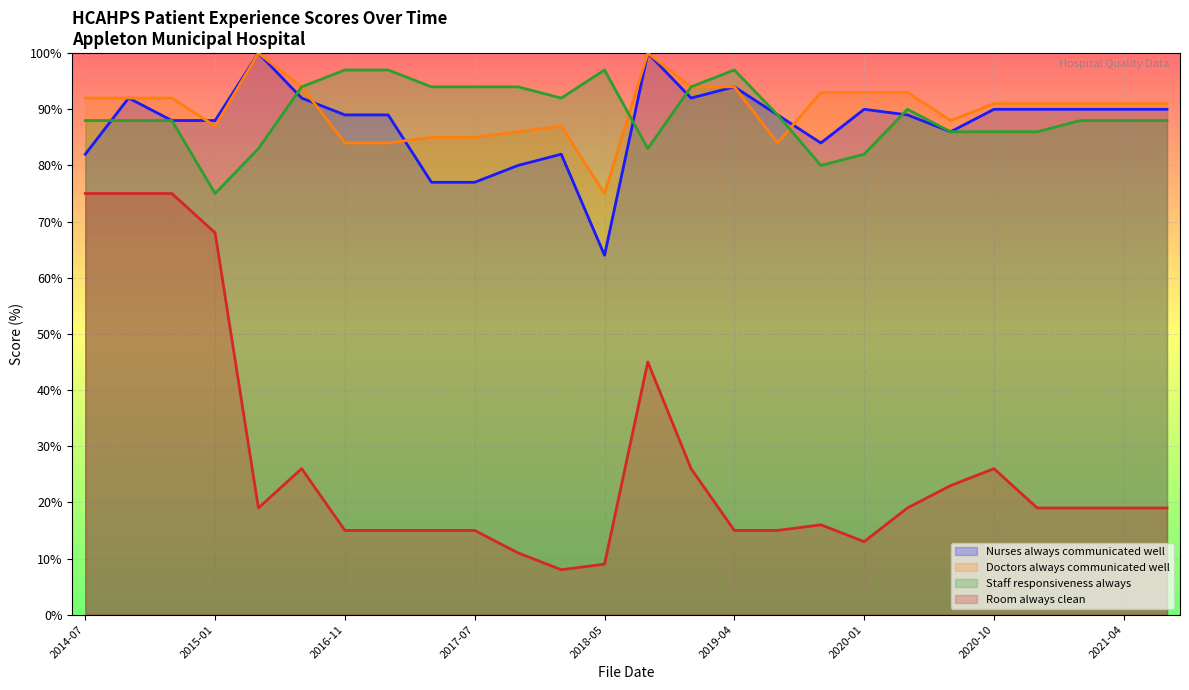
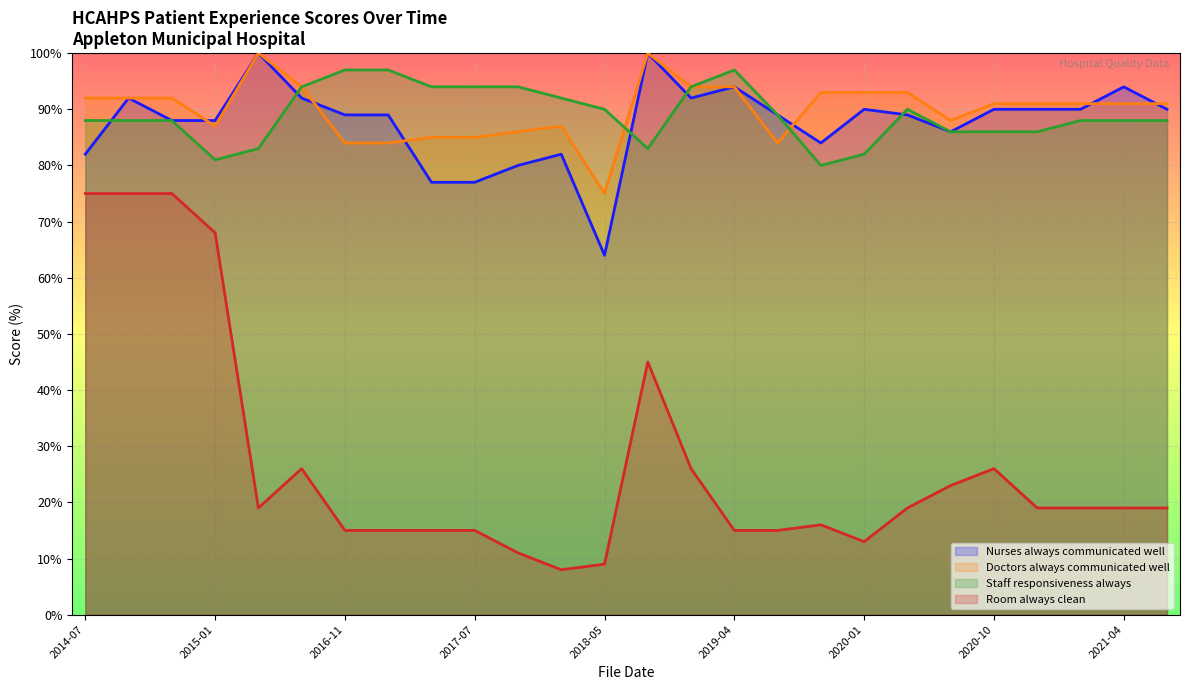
  {
    "Nurses always communicated well": {
      "2014-07": "82%",
      "2015-01": "88%",
      "2016-11": "89%",
      "2017-07": "77%",
      "2018-05": "64%",
      "2020-01": "90%",
      "2020-10": "90%",
-     "2021-04": "90%"
+     "2021-04": "94%"
    },
    "Staff responsiveness always": {
      "2014-07": "88%",
-     "2015-01": "75%",
+     "2015-01": "81%",
      "2016-11": "97%",
      "2017-07": "94%",
-     "2018-05": "97%",
+     "2018-05": "90%",
      "2019-04": "97%",
      "2020-01": "82%",
      "2020-10": "86%",
      "2021-04": "88%"
    }
  }
